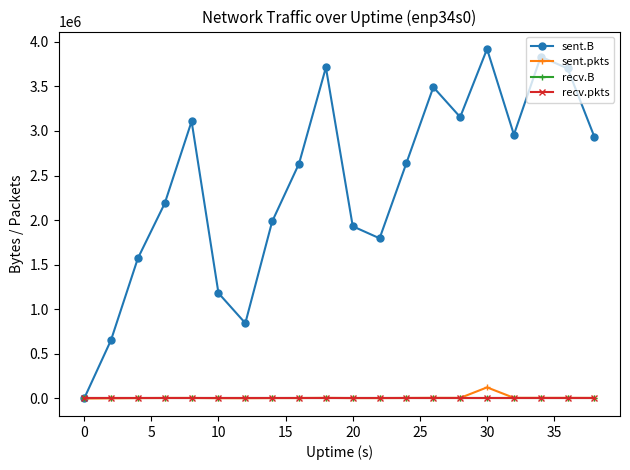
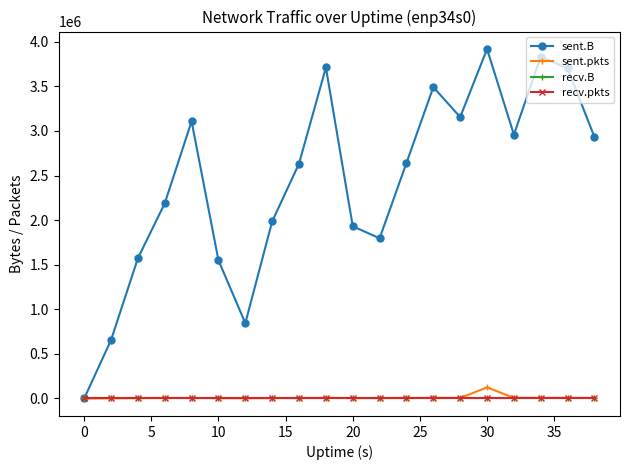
  {
    "sent.B": {
-     "10": 1200000,
+     "10": 1500000,
      "20": 1900000,
      "30": 3900000
    },
    "sent.pkts": {
      "30": 100000
    },
    "recv.pkts": {
      "30": 0
    }
  }
